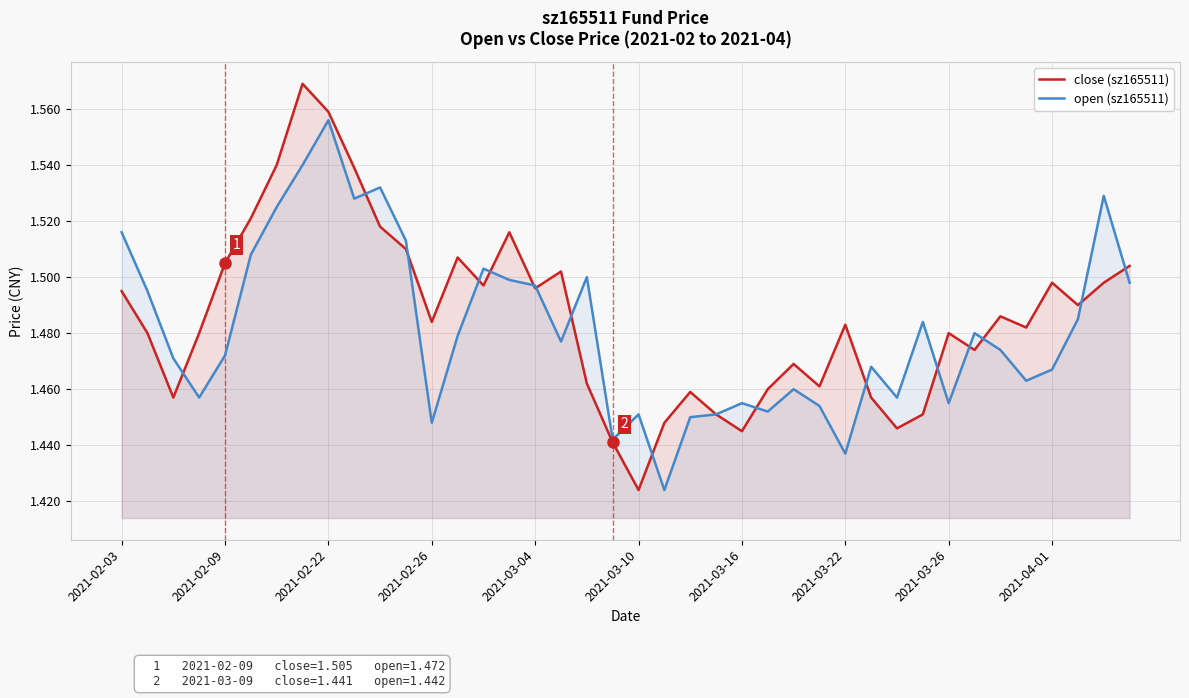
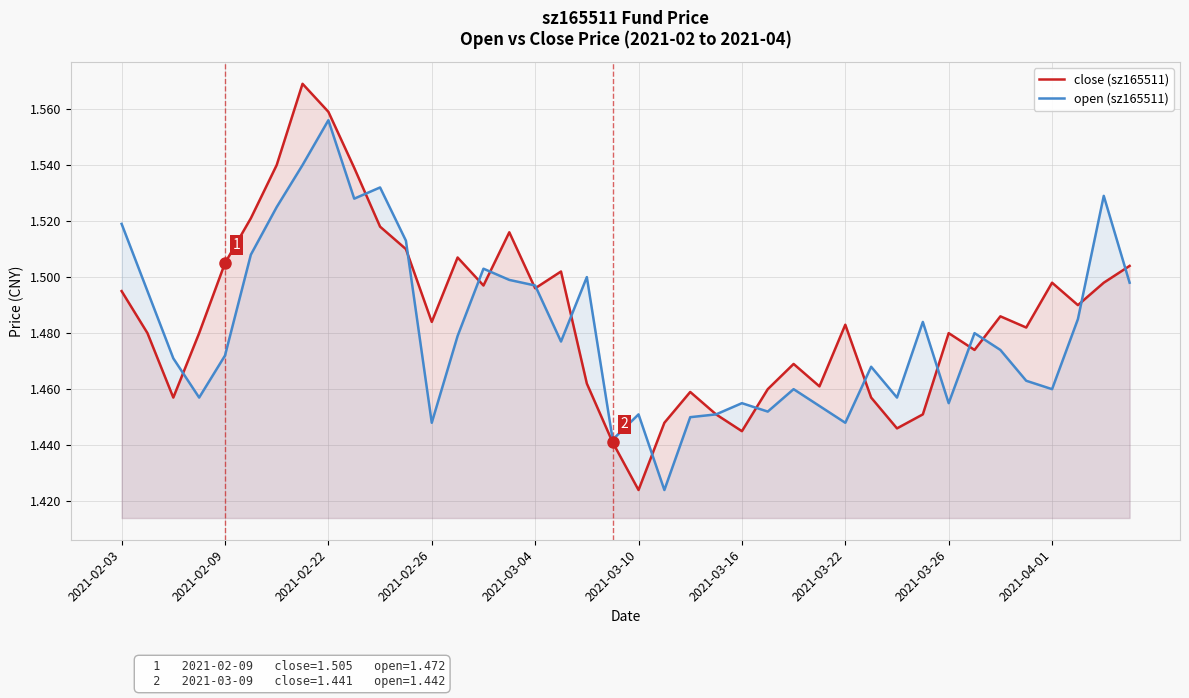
  {
    "open (sz165511)": {
-     "2021-02-03": 1.516,
+     "2021-02-03": 1.519,
      "2021-02-09": 1.472,
      "2021-02-22": 1.556,
      "2021-02-26": 1.448,
      "2021-03-04": 1.497,
      "2021-03-16": 1.455,
-     "2021-03-22": 1.437,
+     "2021-03-22": 1.448,
      "2021-03-26": 1.455,
-     "2021-04-01": 1.467
+     "2021-04-01": 1.460
    }
  }
